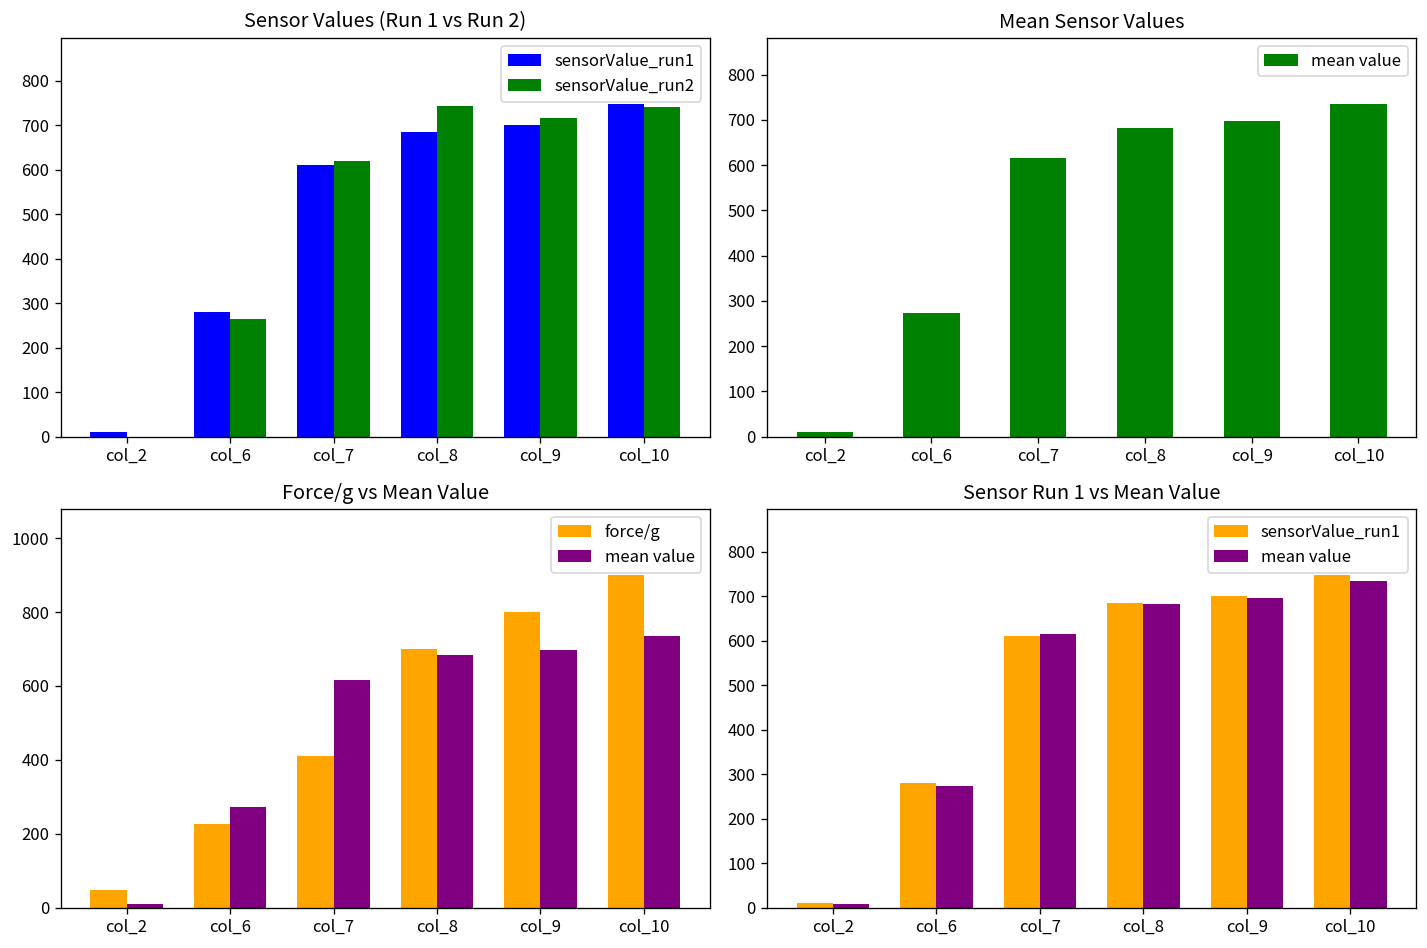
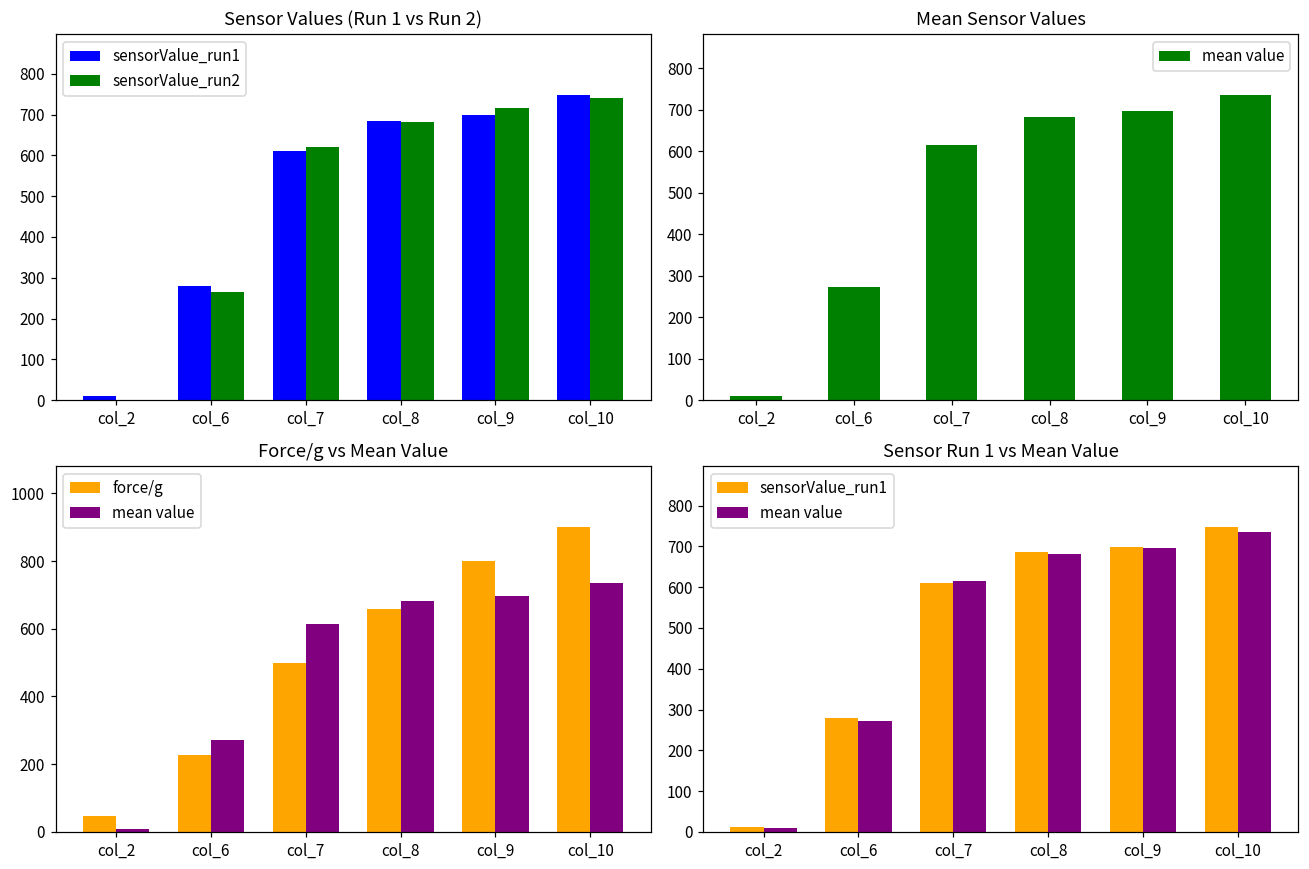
  {
    "Sensor Values (Run 1 vs Run 2)": {
      "sensorValue_run2": {
        "col_2": 0,
        "col_6": 260,
        "col_7": 620,
-       "col_8": 740,
+       "col_8": 680,
        "col_9": 720,
        "col_10": 740
      }
    },
    "Mean Sensor Values": {
      "col_2": 10,
      "col_6": 270,
      "col_7": 620,
      "col_8": 680,
      "col_9": 700,
      "col_10": 730
    },
    "Force/g vs Mean Value": {
      "force/g": {
        "col_2": 50,
        "col_6": 230,
-       "col_7": 410,
-       "col_8": 700,
+       "col_7": 500,
+       "col_8": 660,
        "col_9": 800,
        "col_10": 900
      },
      "mean value": {
        "col_2": 10,
        "col_6": 270,
        "col_7": 620,
        "col_8": 680,
        "col_9": 700,
        "col_10": 730
      }
    },
    "Sensor Run 1 vs Mean Value": {
      "sensorValue_run1": {
        "col_2": 10,
        "col_6": 280,
        "col_7": 610,
        "col_8": 690,
        "col_9": 700,
        "col_10": 750
      },
      "mean value": {
        "col_2": 10,
        "col_6": 270,
        "col_7": 620,
        "col_8": 680,
        "col_9": 700,
        "col_10": 730
      }
    }
  }
